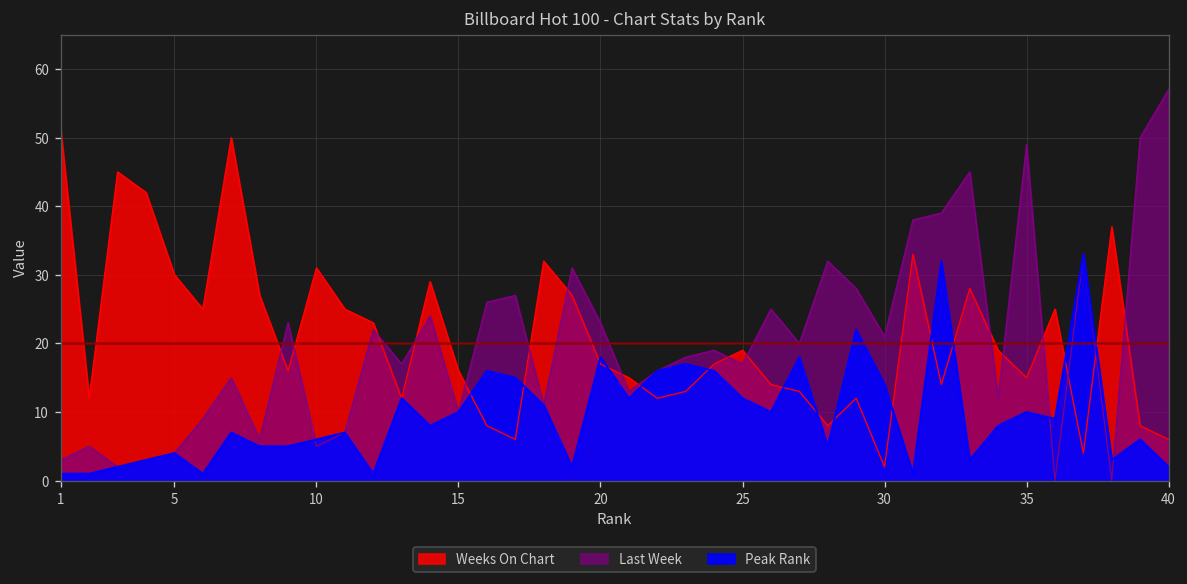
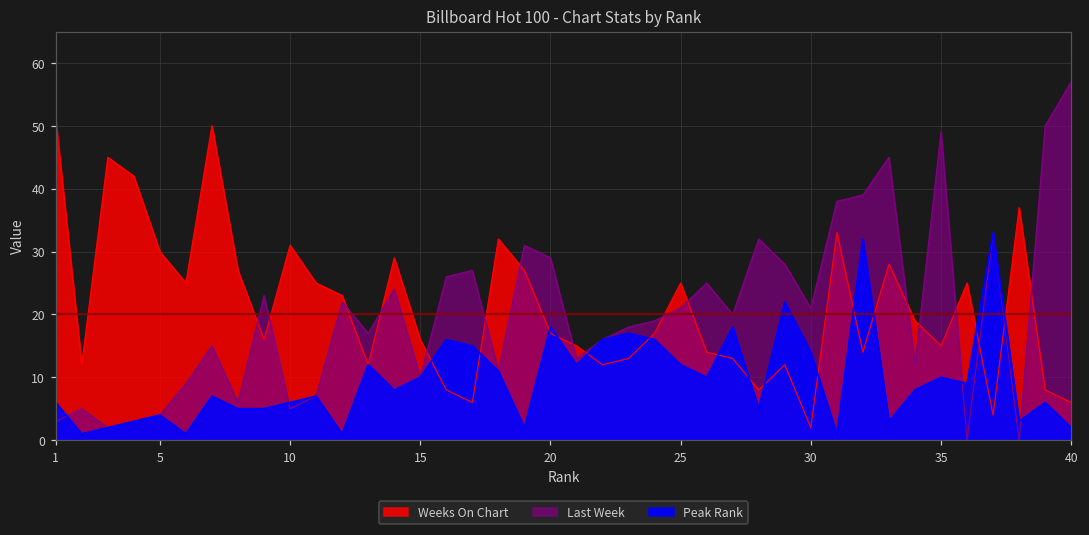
  {
    "Weeks On Chart": {
      "1": 51,
      "5": 30,
      "10": 31,
      "15": 16,
      "20": 17,
-     "25": 19,
+     "25": 25,
      "30": 2,
      "35": 15,
      "40": 6
    },
    "Last Week": {
      "1": 3,
      "10": 5,
-     "20": 23,
-     "25": 17,
+     "20": 29,
+     "25": 21,
      "30": 21,
      "35": 49,
      "40": 57
    },
    "Peak Rank": {
-     "1": 1,
+     "1": 6,
      "10": 6,
      "20": 18,
      "25": 12,
      "30": 14,
      "35": 10,
      "40": 2
    }
  }
